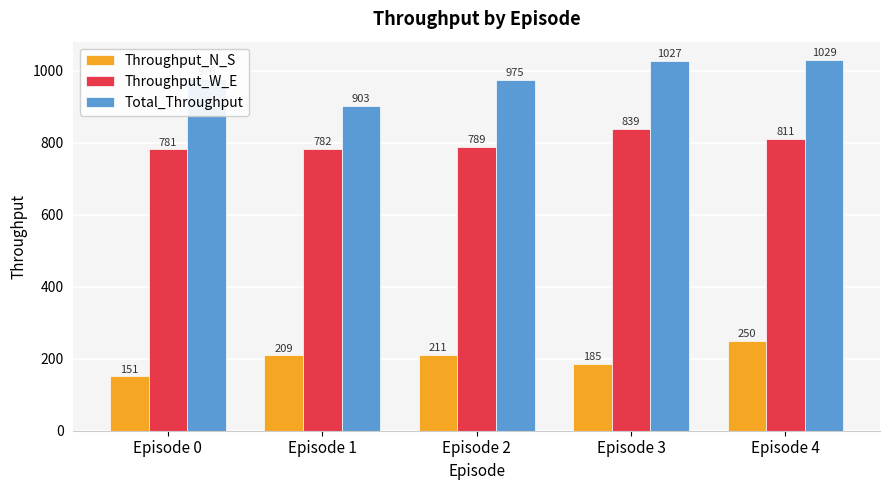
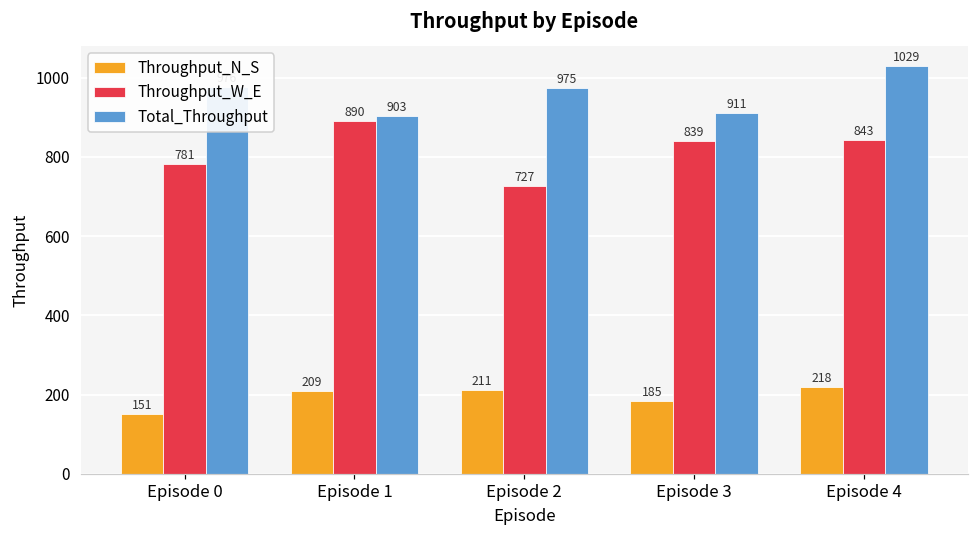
  {
    "Throughput_N_S": {
      "Episode 0": 151,
      "Episode 1": 209,
      "Episode 2": 211,
      "Episode 3": 185,
-     "Episode 4": 250
+     "Episode 4": 218
    },
    "Throughput_W_E": {
      "Episode 0": 781,
-     "Episode 1": 782,
-     "Episode 2": 789,
+     "Episode 1": 890,
+     "Episode 2": 727,
      "Episode 3": 839,
-     "Episode 4": 811
+     "Episode 4": 843
    },
    "Total_Throughput": {
      "Episode 1": 903,
      "Episode 2": 975,
-     "Episode 3": 1027,
+     "Episode 3": 911,
      "Episode 4": 1029
    }
  }
